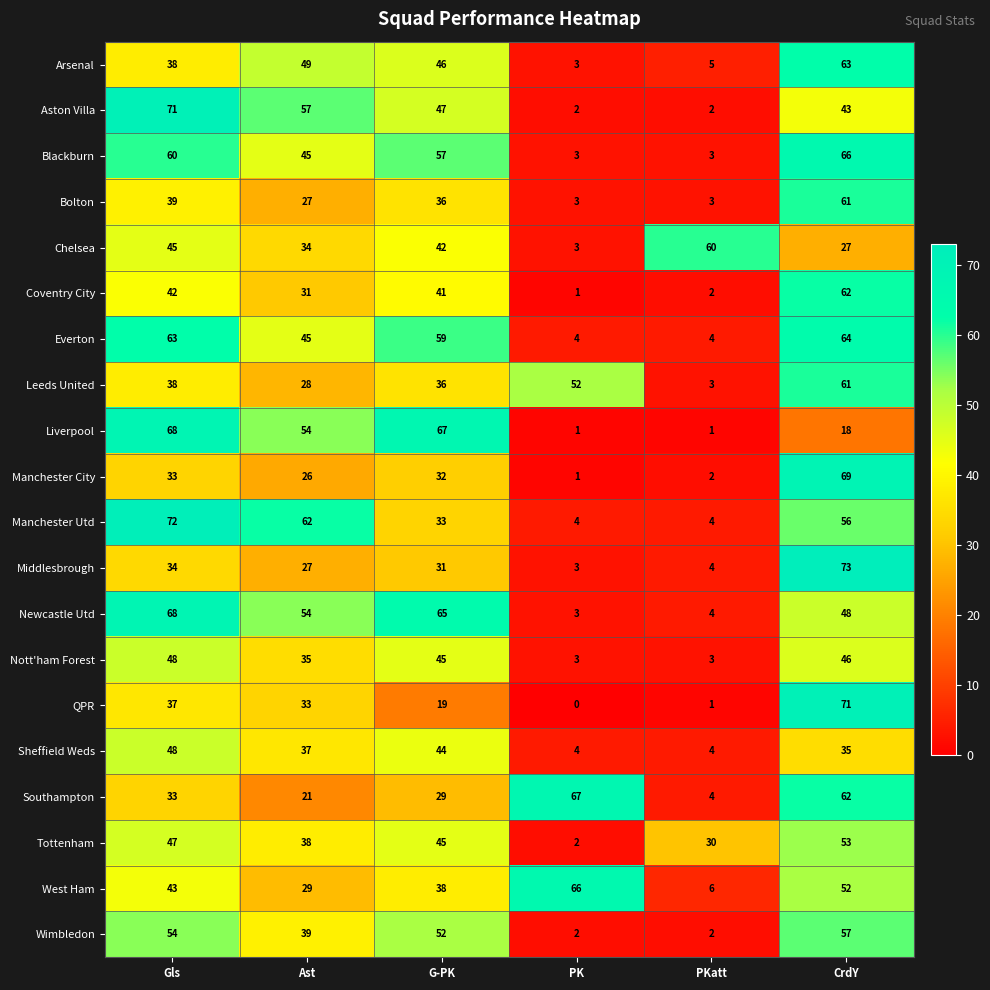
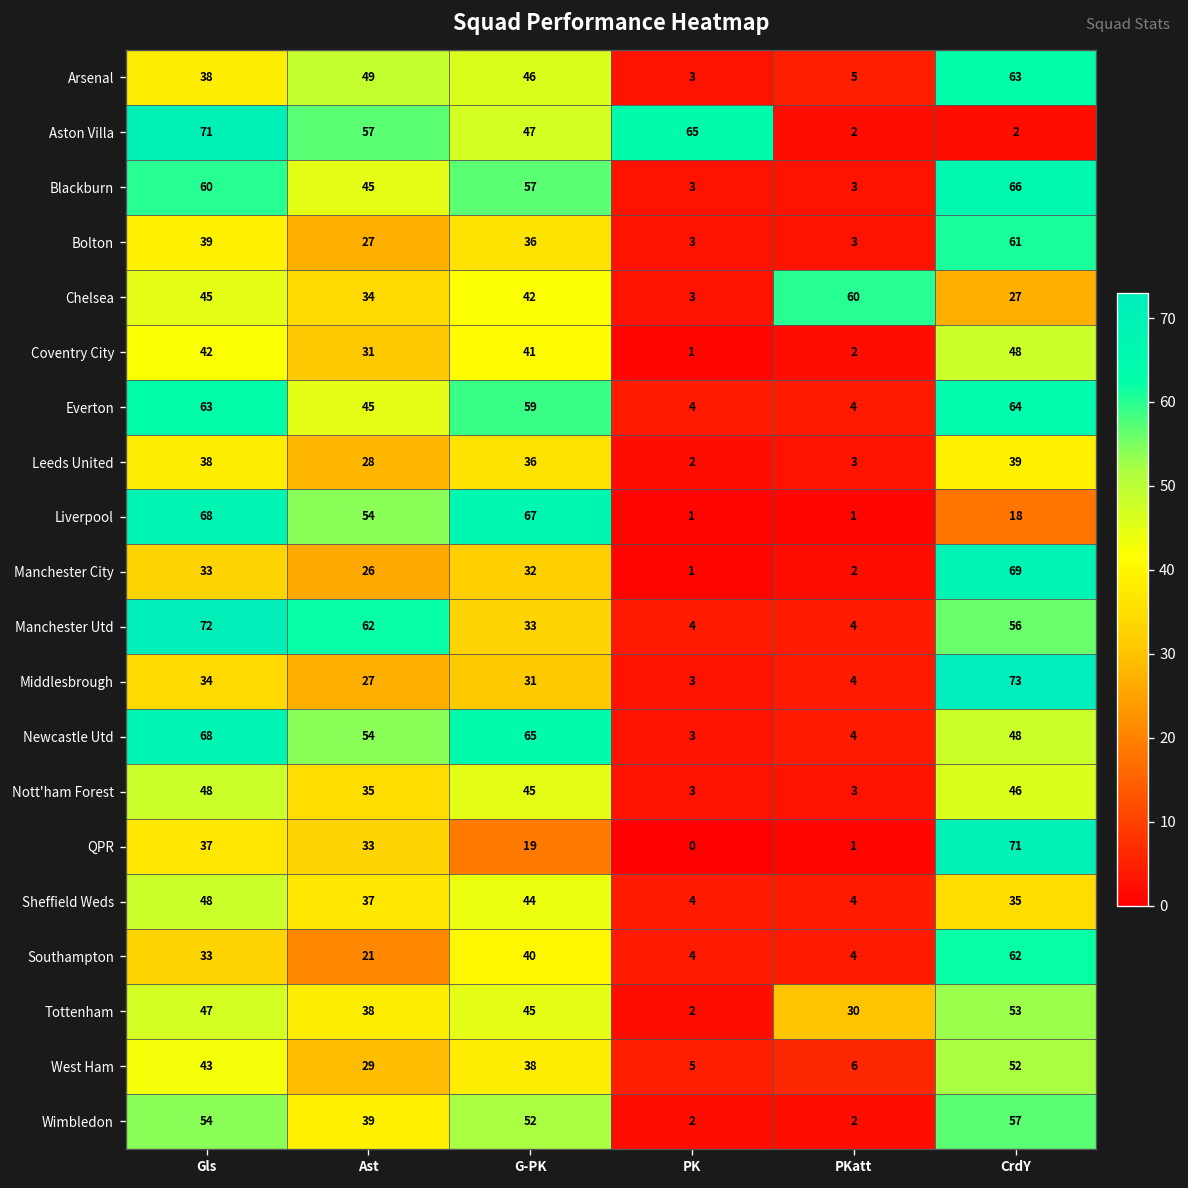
  {
    "Arsenal": {
      "Gls": 38,
      "Ast": 49,
      "G-PK": 46,
      "PK": 3,
      "PKatt": 5,
      "CrdY": 63
    },
    "Aston Villa": {
      "Gls": 71,
      "Ast": 57,
      "G-PK": 47,
-     "PK": 2,
+     "PK": 65,
      "PKatt": 2,
-     "CrdY": 43
+     "CrdY": 2
    },
    "Blackburn": {
      "Gls": 60,
      "Ast": 45,
      "G-PK": 57,
      "PK": 3,
      "PKatt": 3,
      "CrdY": 66
    },
    "Bolton": {
      "Gls": 39,
      "Ast": 27,
      "G-PK": 36,
      "PK": 3,
      "PKatt": 3,
      "CrdY": 61
    },
    "Chelsea": {
      "Gls": 45,
      "Ast": 34,
      "G-PK": 42,
      "PK": 3,
      "PKatt": 60,
      "CrdY": 27
    },
    "Coventry City": {
      "Gls": 42,
      "Ast": 31,
      "G-PK": 41,
      "PK": 1,
      "PKatt": 2,
-     "CrdY": 62
+     "CrdY": 48
    },
    "Everton": {
      "Gls": 63,
      "Ast": 45,
      "G-PK": 59,
      "PK": 4,
      "PKatt": 4,
      "CrdY": 64
    },
    "Leeds United": {
      "Gls": 38,
      "Ast": 28,
      "G-PK": 36,
-     "PK": 52,
+     "PK": 2,
      "PKatt": 3,
-     "CrdY": 61
+     "CrdY": 39
    },
    "Liverpool": {
      "Gls": 68,
      "Ast": 54,
      "G-PK": 67,
      "PK": 1,
      "PKatt": 1,
      "CrdY": 18
    },
    "Manchester City": {
      "Gls": 33,
      "Ast": 26,
      "G-PK": 32,
      "PK": 1,
      "PKatt": 2,
      "CrdY": 69
    },
    "Manchester Utd": {
      "Gls": 72,
      "Ast": 62,
      "G-PK": 33,
      "PK": 4,
      "PKatt": 4,
      "CrdY": 56
    },
    "Middlesbrough": {
      "Gls": 34,
      "Ast": 27,
      "G-PK": 31,
      "PK": 3,
      "PKatt": 4,
      "CrdY": 73
    },
    "Newcastle Utd": {
      "Gls": 68,
      "Ast": 54,
      "G-PK": 65,
      "PK": 3,
      "PKatt": 4,
      "CrdY": 48
    },
    "Nott'ham Forest": {
      "Gls": 48,
      "Ast": 35,
      "G-PK": 45,
      "PK": 3,
      "PKatt": 3,
      "CrdY": 46
    },
    "QPR": {
      "Gls": 37,
      "Ast": 33,
      "G-PK": 19,
      "PK": 0,
      "PKatt": 1,
      "CrdY": 71
    },
    "Sheffield Weds": {
      "Gls": 48,
      "Ast": 37,
      "G-PK": 44,
      "PK": 4,
      "PKatt": 4,
      "CrdY": 35
    },
    "Southampton": {
      "Gls": 33,
      "Ast": 21,
-     "G-PK": 29,
-     "PK": 67,
+     "G-PK": 40,
+     "PK": 4,
      "PKatt": 4,
      "CrdY": 62
    },
    "Tottenham": {
      "Gls": 47,
      "Ast": 38,
      "G-PK": 45,
      "PK": 2,
      "PKatt": 30,
      "CrdY": 53
    },
    "West Ham": {
      "Gls": 43,
      "Ast": 29,
      "G-PK": 38,
-     "PK": 66,
+     "PK": 5,
      "PKatt": 6,
      "CrdY": 52
    },
    "Wimbledon": {
      "Gls": 54,
      "Ast": 39,
      "G-PK": 52,
      "PK": 2,
      "PKatt": 2,
      "CrdY": 57
    }
  }
